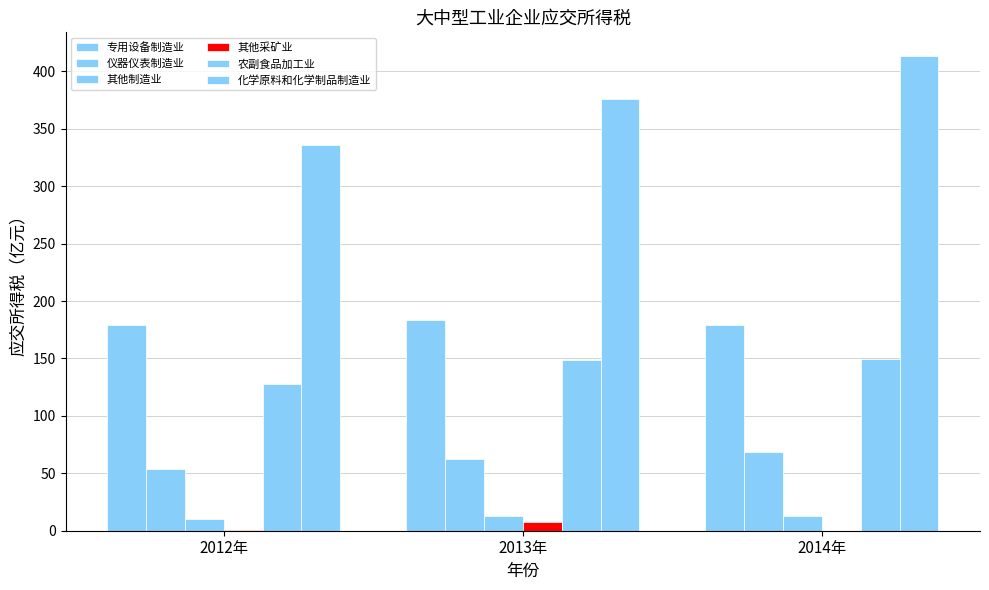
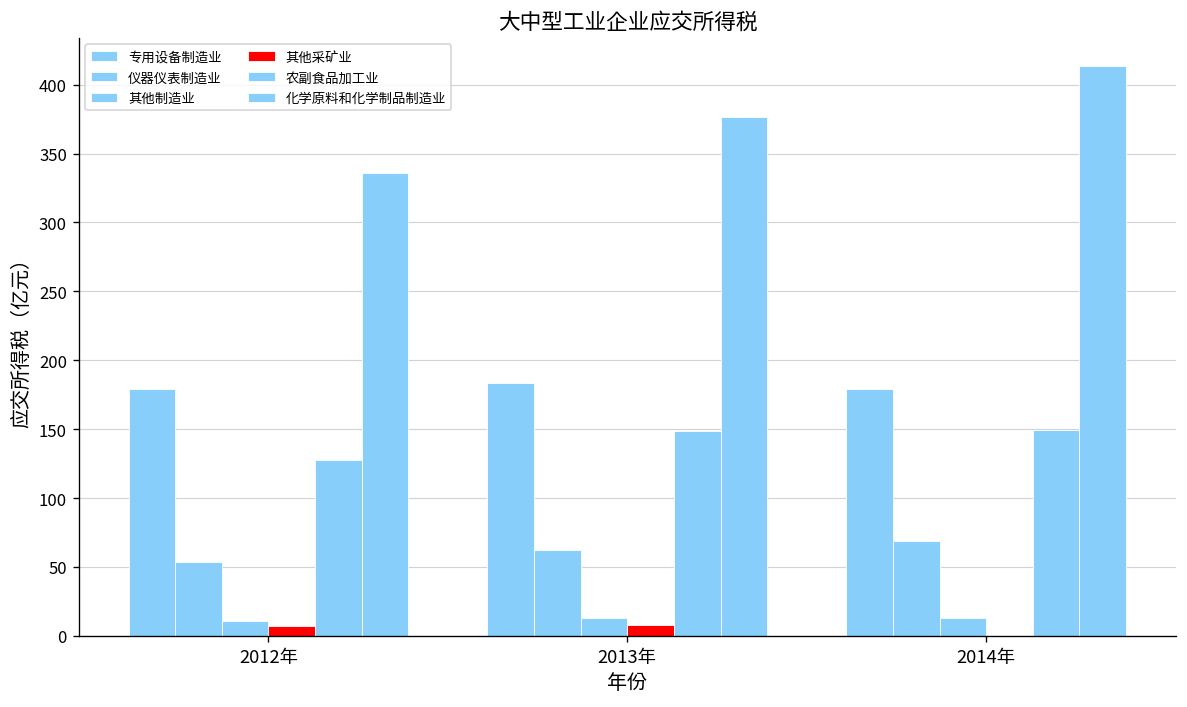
  {
    "其他采矿业": {
-     "2012年": 0,
+     "2012年": 8,
      "2013年": 8
    }
  }
